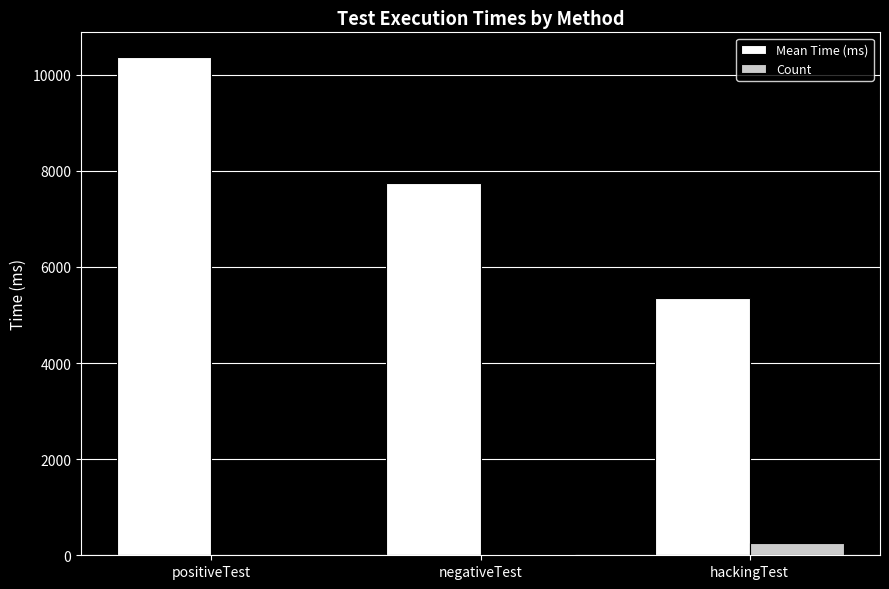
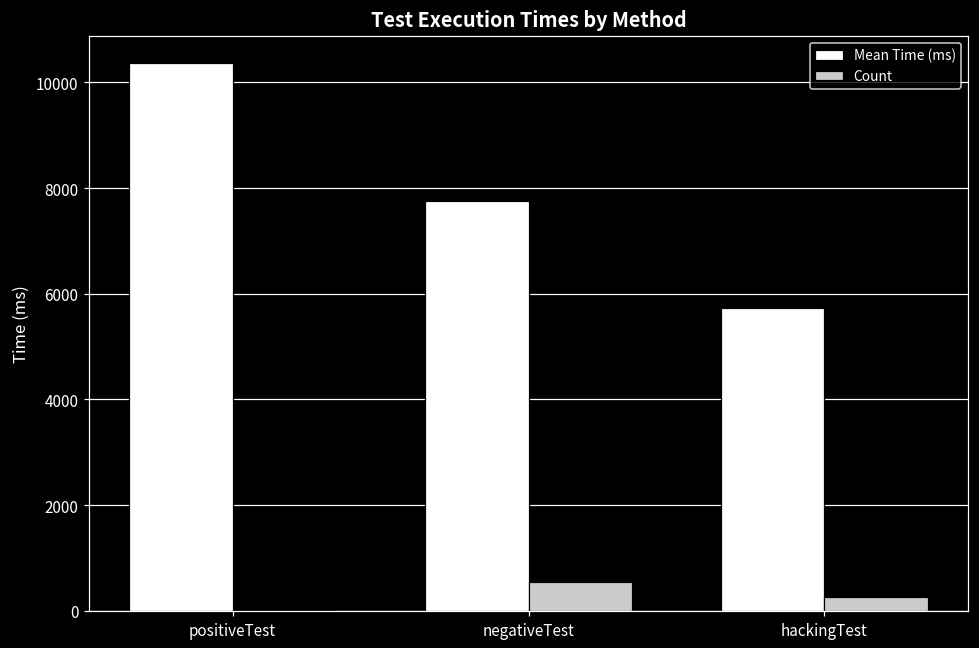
  {
    "Mean Time (ms)": {
      "positiveTest": 10400,
      "negativeTest": 7800,
-     "hackingTest": 5300
+     "hackingTest": 5700
    },
    "Count": {
-     "negativeTest": 0,
+     "negativeTest": 500,
      "hackingTest": 300
    }
  }
